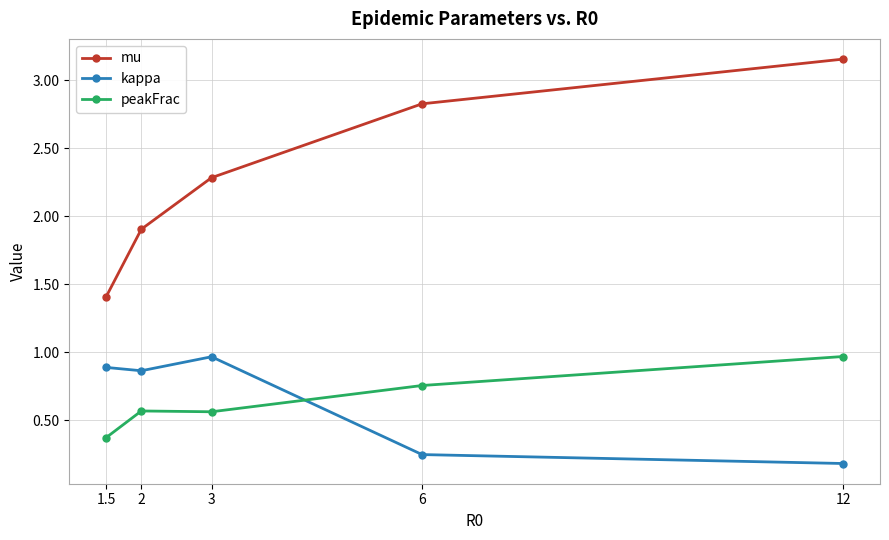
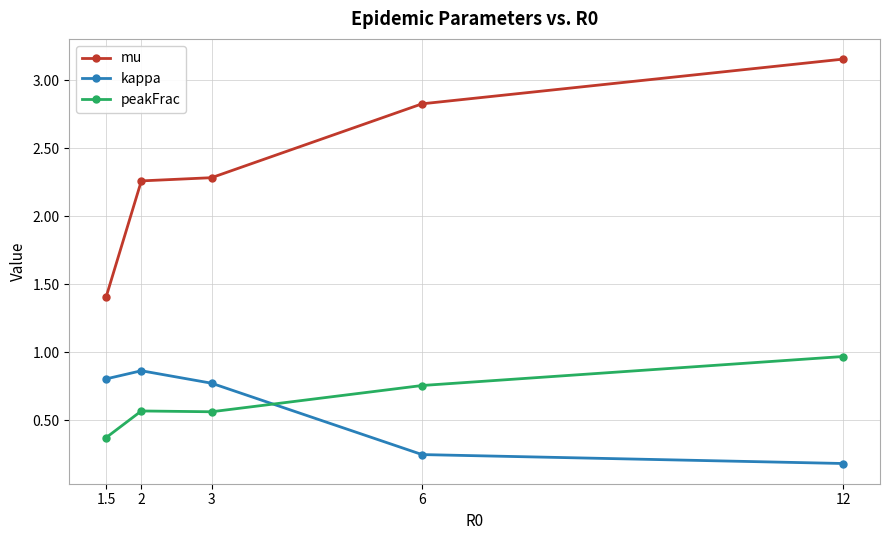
  {
    "mu": {
      "1.5": 1.41,
-     "2": 1.91,
+     "2": 2.26,
      "3": 2.28,
      "6": 2.83,
      "12": 3.16
    },
    "kappa": {
-     "1.5": 0.89,
+     "1.5": 0.81,
      "2": 0.87,
-     "3": 0.97,
+     "3": 0.77,
      "6": 0.25,
      "12": 0.18
    },
    "peakFrac": {
      "1.5": 0.37,
      "2": 0.57,
      "3": 0.56,
      "6": 0.76,
      "12": 0.97
    }
  }
